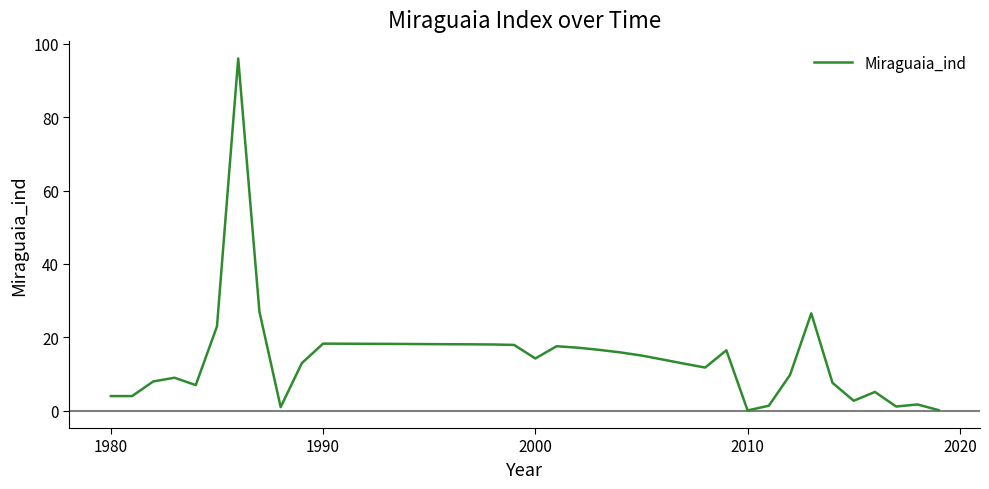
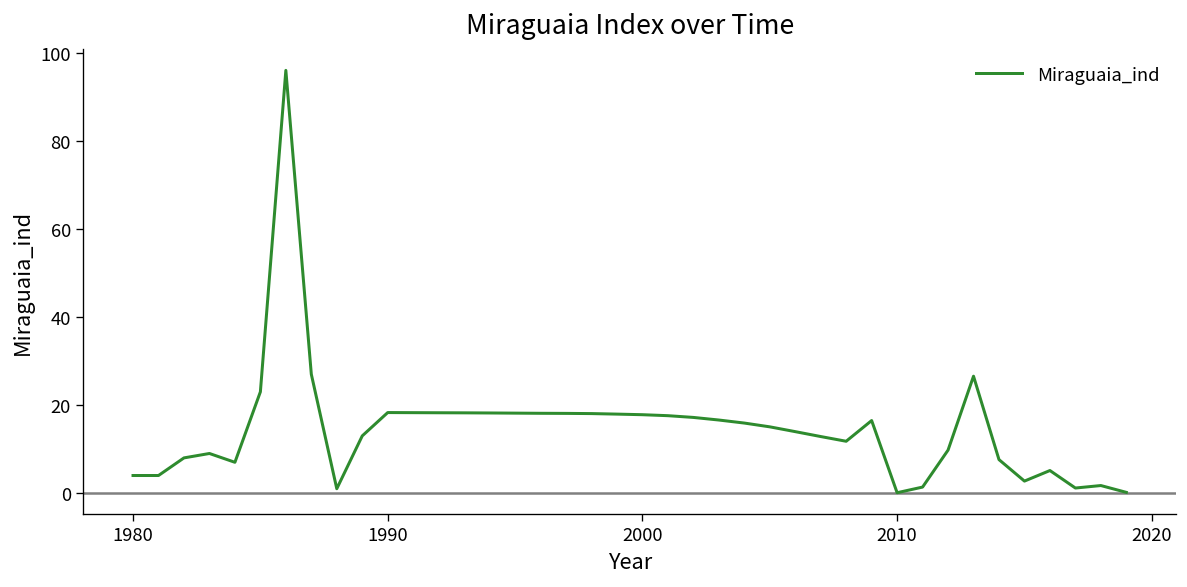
  {
    "1980": 4,
    "1990": 18,
-   "2000": 14,
+   "2000": 18,
    "2010": 0
  }
